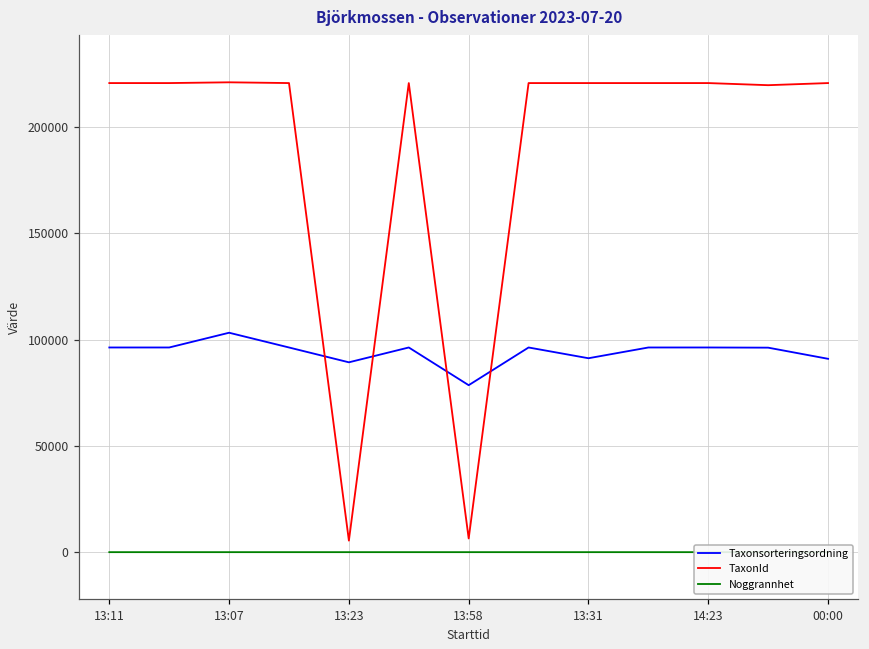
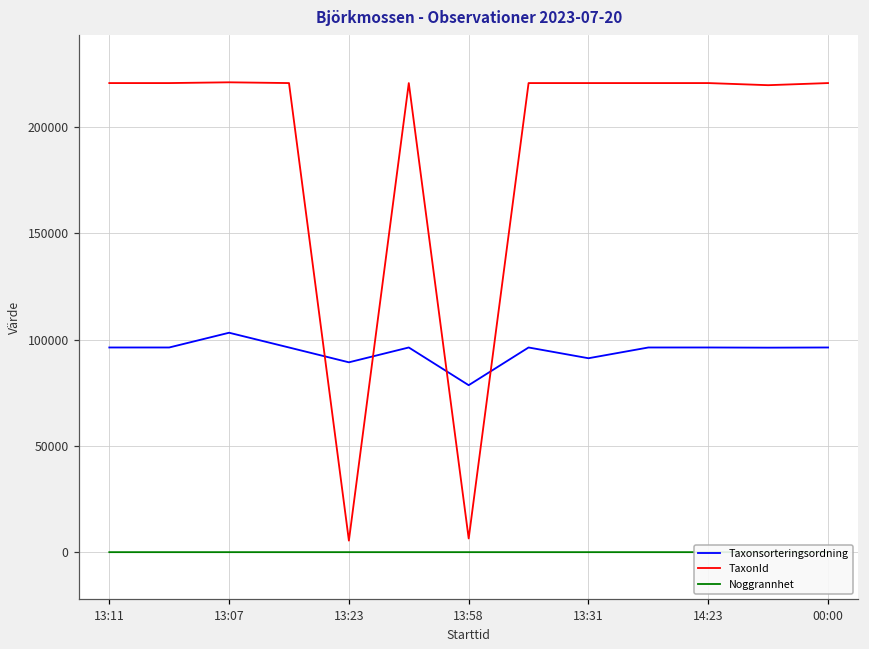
  {
    "Taxonsorteringsordning": {
      "13:11": 96000,
      "13:07": 103000,
      "13:23": 89000,
      "13:58": 79000,
      "13:31": 91000,
      "14:23": 96000,
-     "00:00": 91000
+     "00:00": 96000
    },
    "TaxonId": {
      "13:11": 221000,
      "13:07": 221000,
      "13:23": 5000,
      "13:58": 6000,
      "13:31": 221000,
      "14:23": 221000,
      "00:00": 221000
    },
    "Noggrannhet": {
      "13:11": 0,
      "13:07": 0,
      "13:23": 0,
      "13:58": 0,
      "13:31": 0
    }
  }
